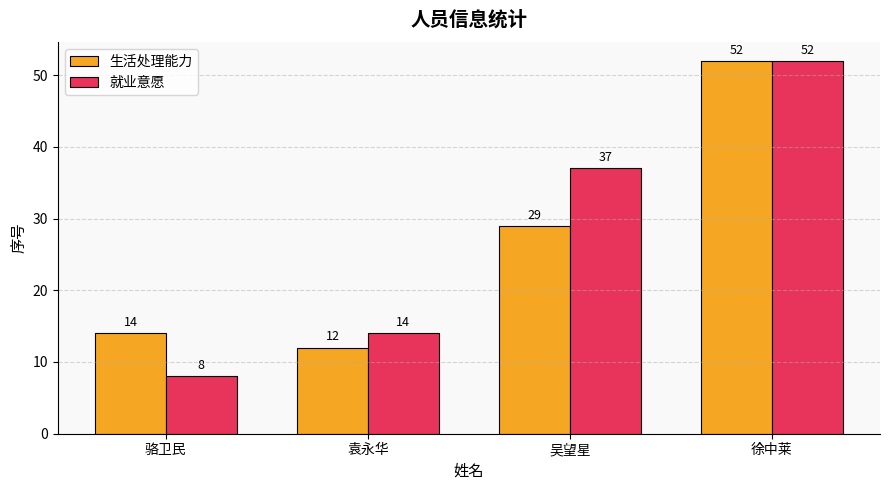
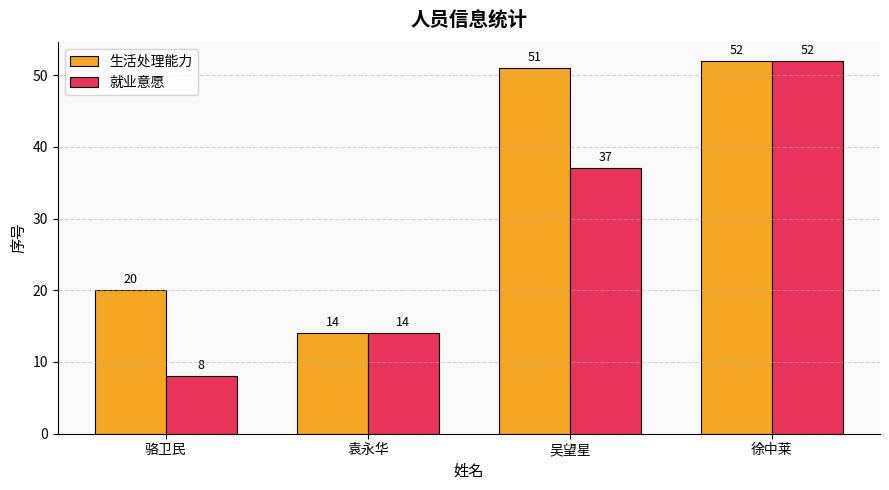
  {
    "生活处理能力": {
-     "骆卫民": 14,
-     "袁永华": 12,
-     "吴望星": 29,
+     "骆卫民": 20,
+     "袁永华": 14,
+     "吴望星": 51,
      "徐中莱": 52
    },
    "就业意愿": {
      "骆卫民": 8,
      "袁永华": 14,
      "吴望星": 37,
      "徐中莱": 52
    }
  }
